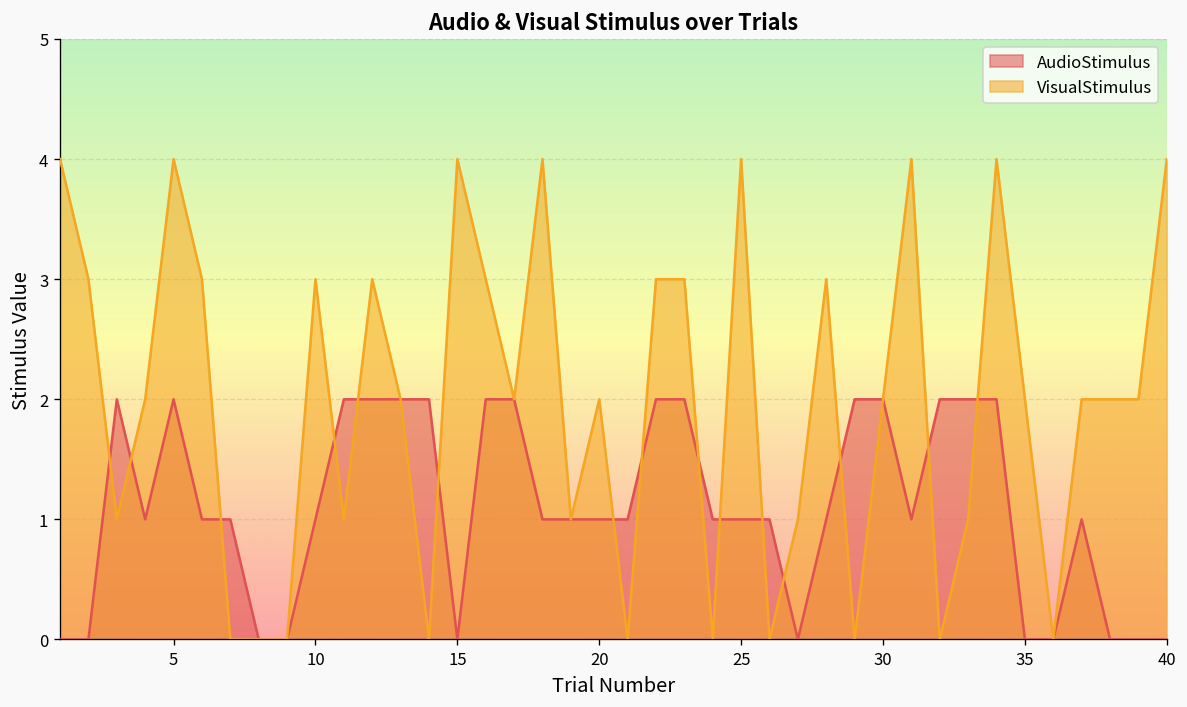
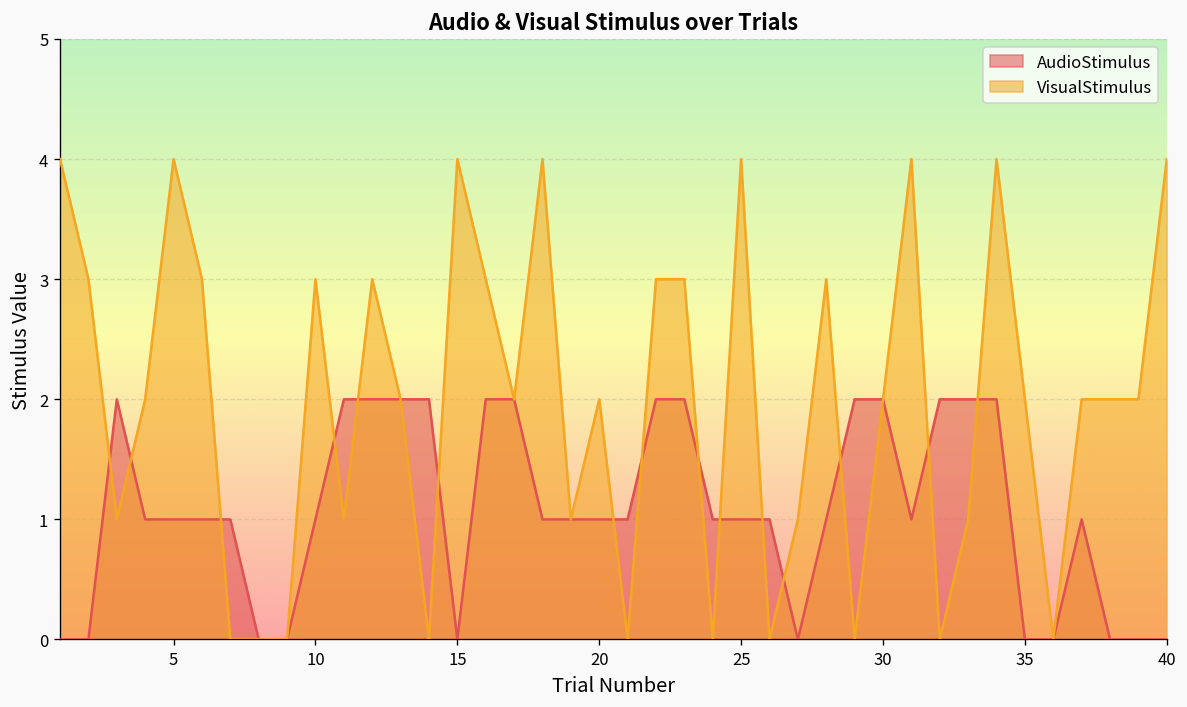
  {
    "AudioStimulus": {
-     "5": 2,
+     "5": 1,
      "10": 1,
      "15": 0,
      "20": 1,
      "25": 1,
      "35": 0,
      "40": 0
    },
    "VisualStimulus": {
      "5": 4,
      "10": 3,
      "15": 4,
      "20": 2,
      "25": 4,
      "35": 2,
      "40": 4
    }
  }
